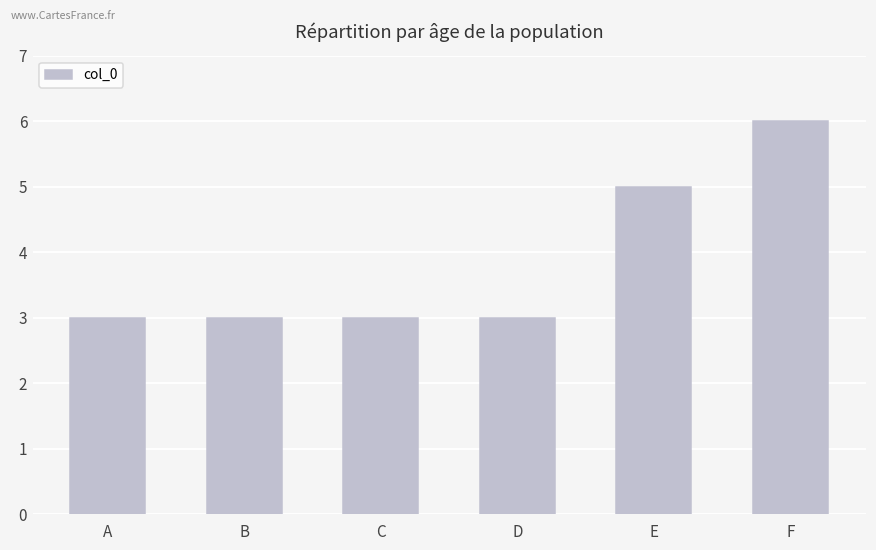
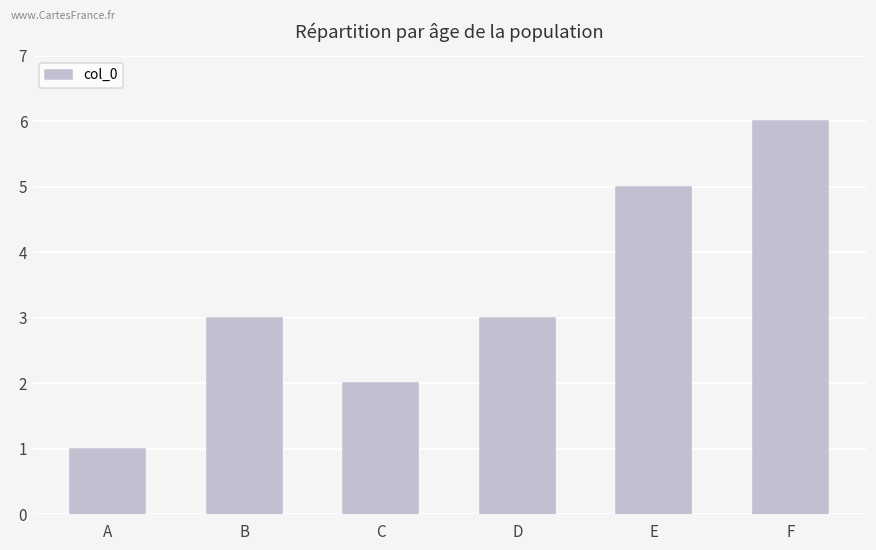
  {
-   "A": 3,
+   "A": 1,
    "B": 3,
-   "C": 3,
+   "C": 2,
    "D": 3,
    "E": 5,
    "F": 6
  }
